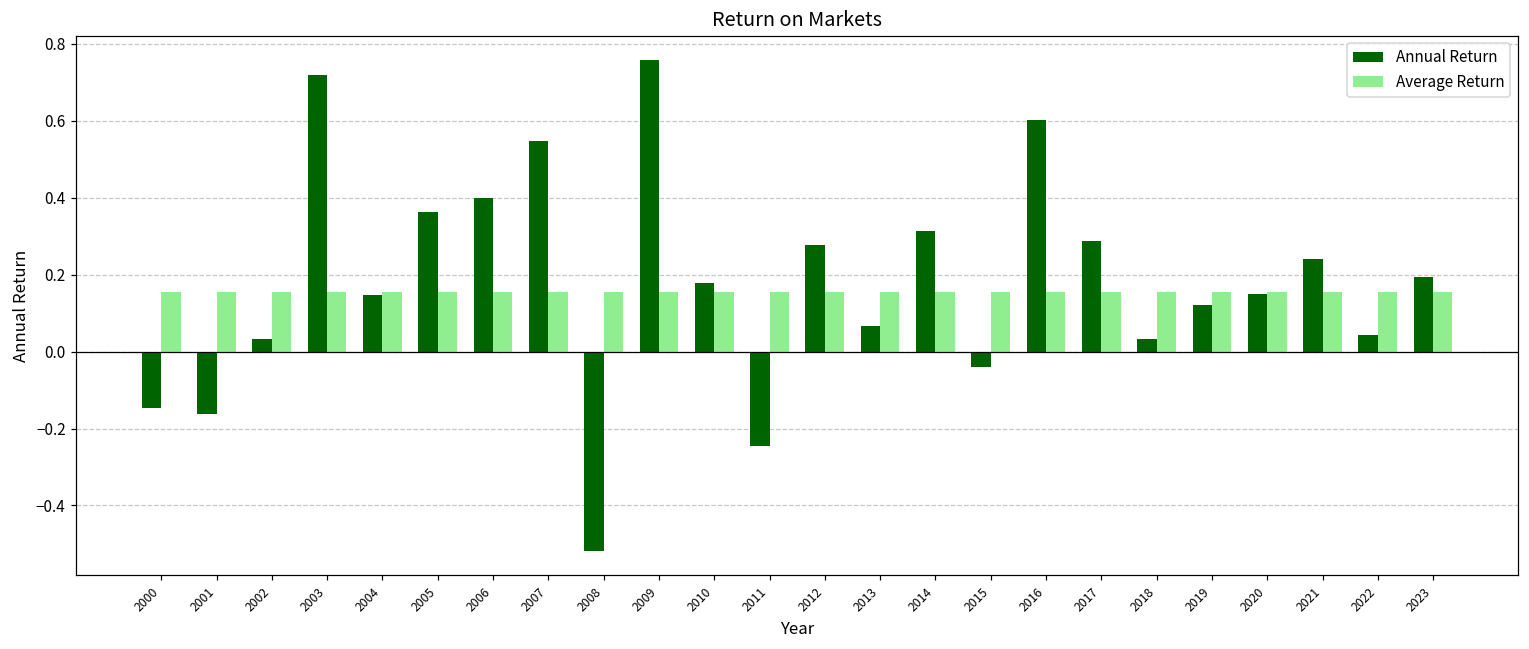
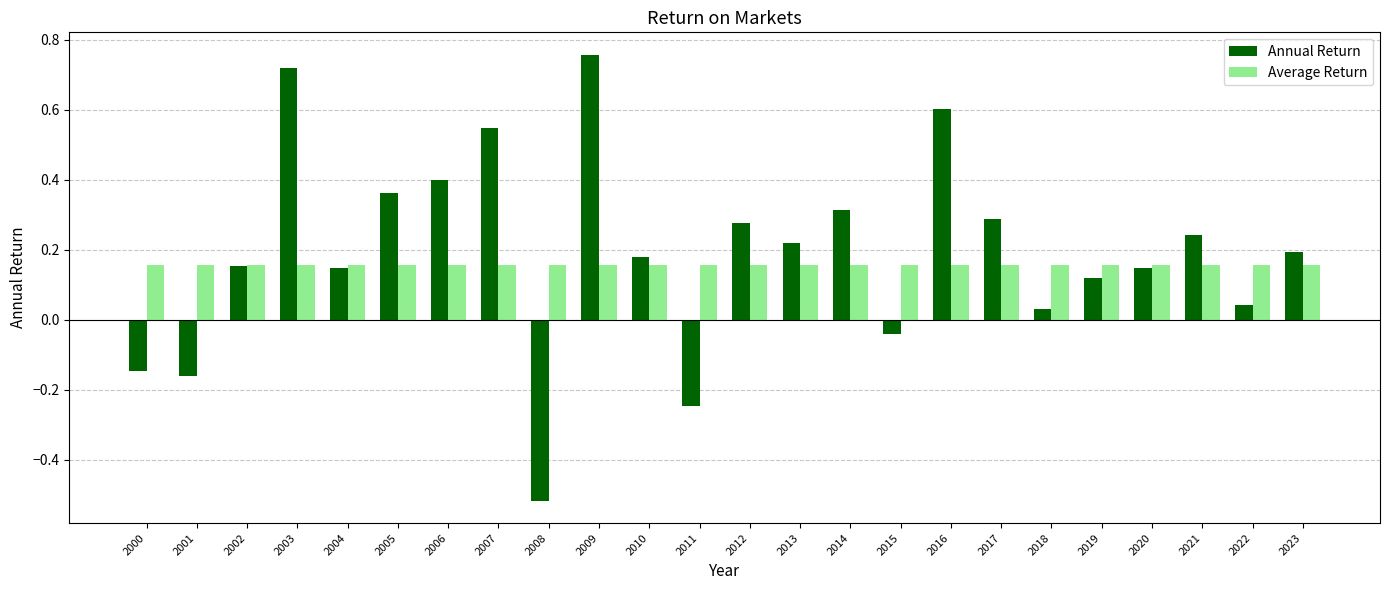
  {
    "Annual Return": {
      "2000": -0.15,
      "2001": -0.16,
-     "2002": 0.03,
+     "2002": 0.15,
      "2003": 0.72,
      "2004": 0.15,
      "2005": 0.36,
      "2006": 0.40,
      "2007": 0.55,
      "2008": -0.52,
      "2009": 0.76,
      "2010": 0.18,
      "2011": -0.25,
      "2012": 0.28,
-     "2013": 0.07,
+     "2013": 0.22,
      "2014": 0.31,
      "2015": -0.04,
      "2016": 0.60,
      "2017": 0.29,
      "2018": 0.03,
      "2019": 0.12,
      "2020": 0.15,
      "2021": 0.24,
      "2022": 0.04,
      "2023": 0.19
    },
    "Average Return": {
      "2000": 0.16,
      "2001": 0.16,
      "2002": 0.16,
      "2003": 0.16,
      "2004": 0.16,
      "2005": 0.16,
      "2006": 0.16,
      "2007": 0.16,
      "2008": 0.16,
      "2009": 0.16,
      "2010": 0.16,
      "2011": 0.16,
      "2012": 0.16,
      "2013": 0.16,
      "2014": 0.16,
      "2015": 0.16,
      "2016": 0.16,
      "2017": 0.16,
      "2018": 0.16,
      "2019": 0.16,
      "2020": 0.16,
      "2021": 0.16,
      "2022": 0.16,
      "2023": 0.16
    }
  }
